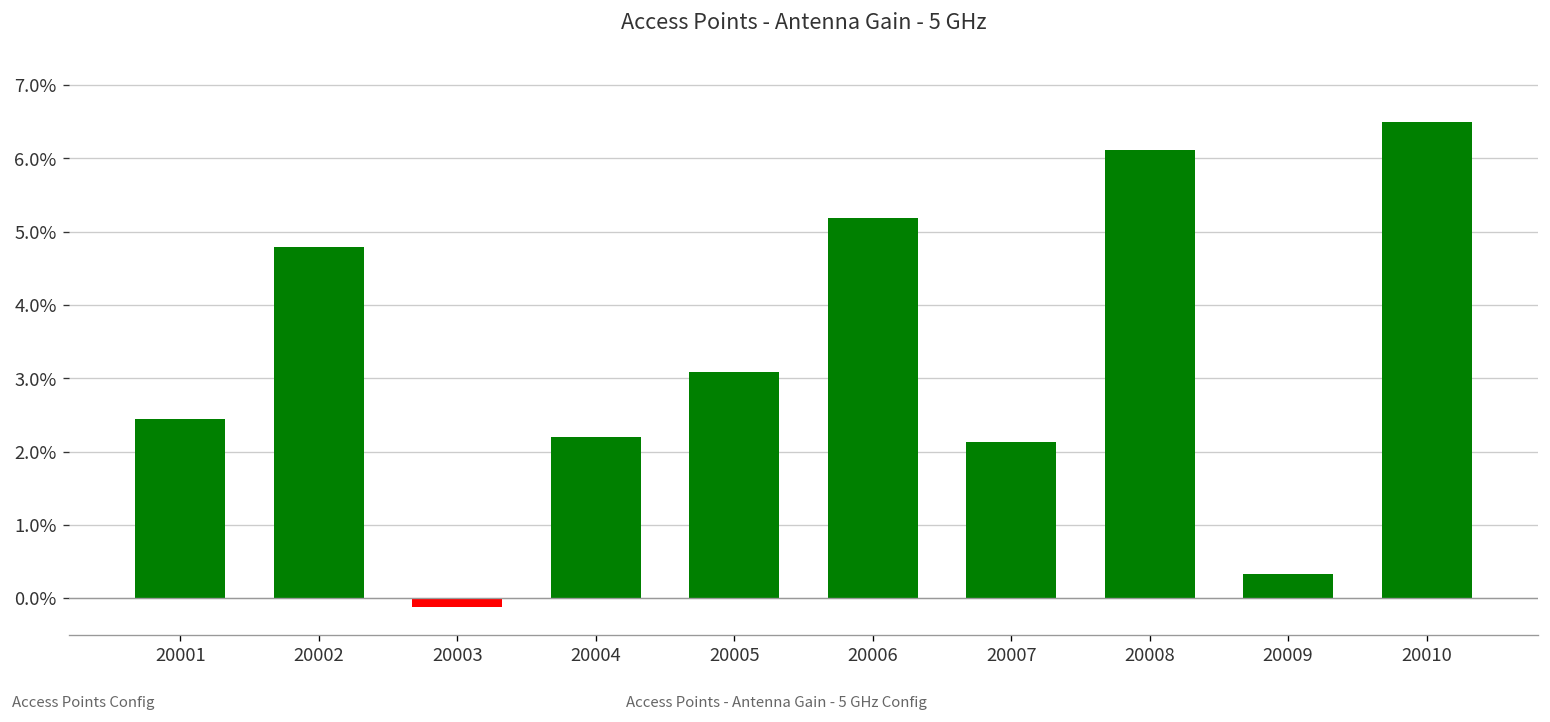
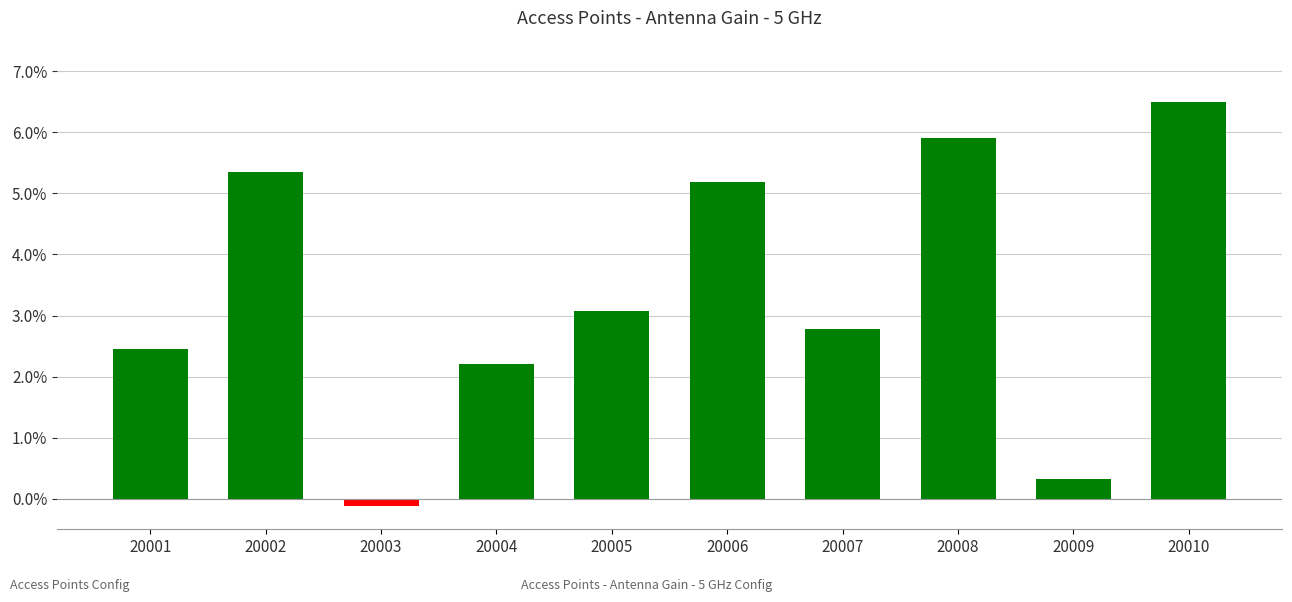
  {
    "20001": "2.5%",
-   "20002": "4.8%",
+   "20002": "5.4%",
    "20003": "-0.1%",
    "20004": "2.2%",
    "20005": "3.1%",
    "20006": "5.2%",
-   "20007": "2.1%",
-   "20008": "6.1%",
+   "20007": "2.8%",
+   "20008": "5.9%",
    "20009": "0.3%",
    "20010": "6.5%"
  }
